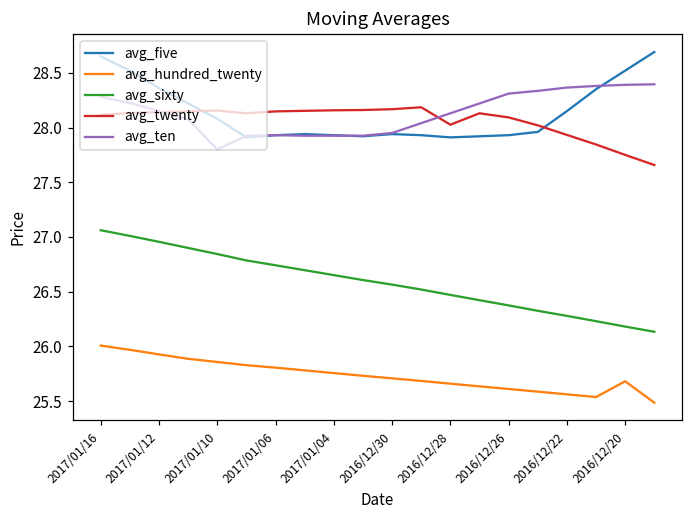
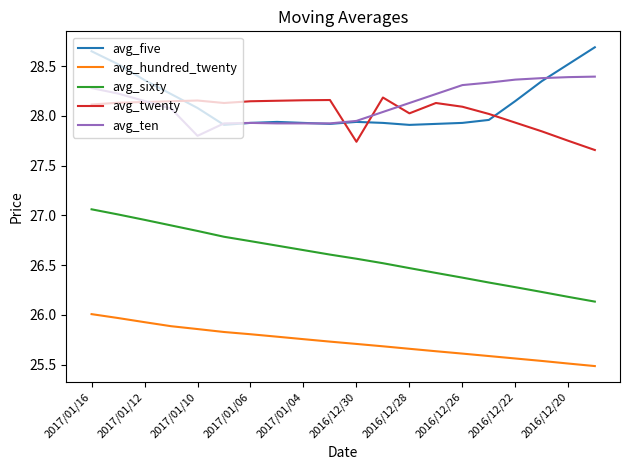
  {
    "avg_five": {
      "2016/12/28": 27.9,
      "2016/12/26": 27.9,
      "2016/12/22": 28.2,
      "2016/12/20": 28.5
    },
    "avg_hundred_twenty": {
      "2017/01/16": 26.0,
      "2017/01/12": 25.9,
      "2017/01/10": 25.9,
      "2017/01/06": 25.8,
      "2017/01/04": 25.8,
      "2016/12/30": 25.7,
      "2016/12/28": 25.7,
      "2016/12/26": 25.6,
      "2016/12/22": 25.6,
-     "2016/12/20": 25.7
+     "2016/12/20": 25.5
    },
    "avg_sixty": {
      "2017/01/16": 27.1,
      "2017/01/12": 27.0,
      "2017/01/10": 26.8,
      "2017/01/06": 26.7,
      "2017/01/04": 26.7,
      "2016/12/30": 26.6,
      "2016/12/28": 26.5,
      "2016/12/26": 26.4,
      "2016/12/22": 26.3,
      "2016/12/20": 26.2
    },
    "avg_twenty": {
      "2017/01/06": 28.1,
      "2017/01/04": 28.2,
-     "2016/12/30": 28.2,
+     "2016/12/30": 27.7,
      "2016/12/28": 28.0,
      "2016/12/26": 28.1,
      "2016/12/22": 27.9,
      "2016/12/20": 27.8
    },
    "avg_ten": {
      "2016/12/28": 28.1,
      "2016/12/26": 28.3,
      "2016/12/22": 28.4,
      "2016/12/20": 28.4
    }
  }
